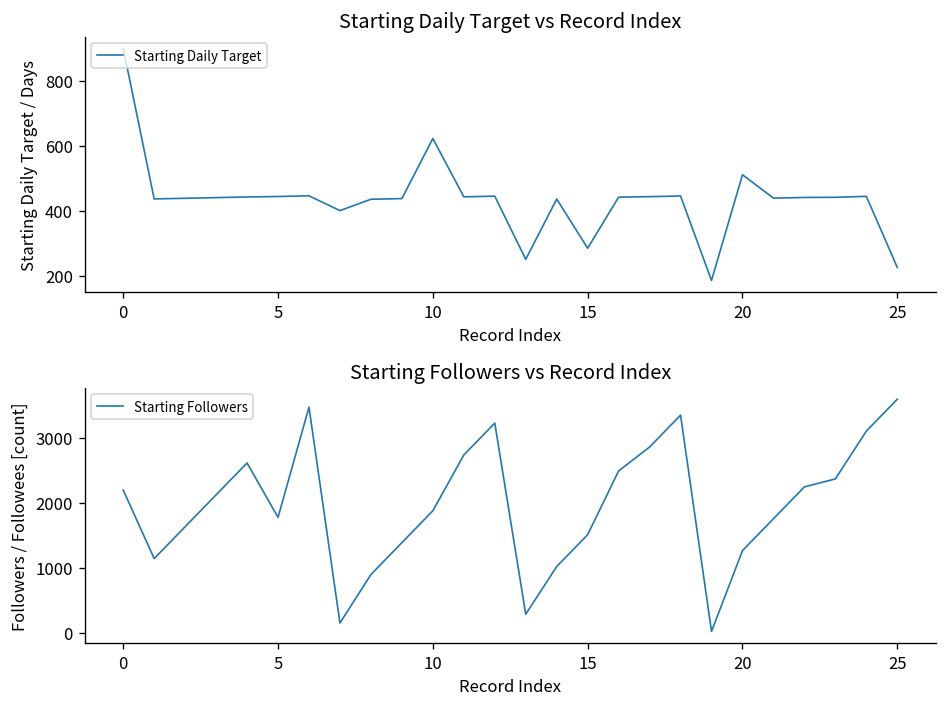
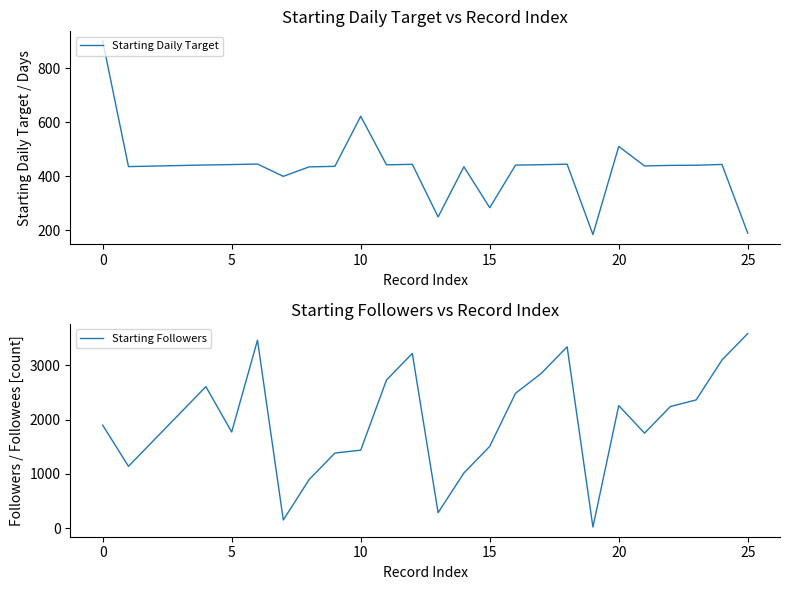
  {
    "Starting Daily Target vs Record Index": {
      "5": 440,
      "10": 620,
      "15": 280,
      "20": 510,
-     "25": 230
+     "25": 190
    },
    "Starting Followers vs Record Index": {
-     "0": 2200,
+     "0": 1900,
      "5": 1800,
-     "10": 1900,
+     "10": 1400,
      "15": 1500,
-     "20": 1300,
+     "20": 2300,
      "25": 3600
    }
  }
